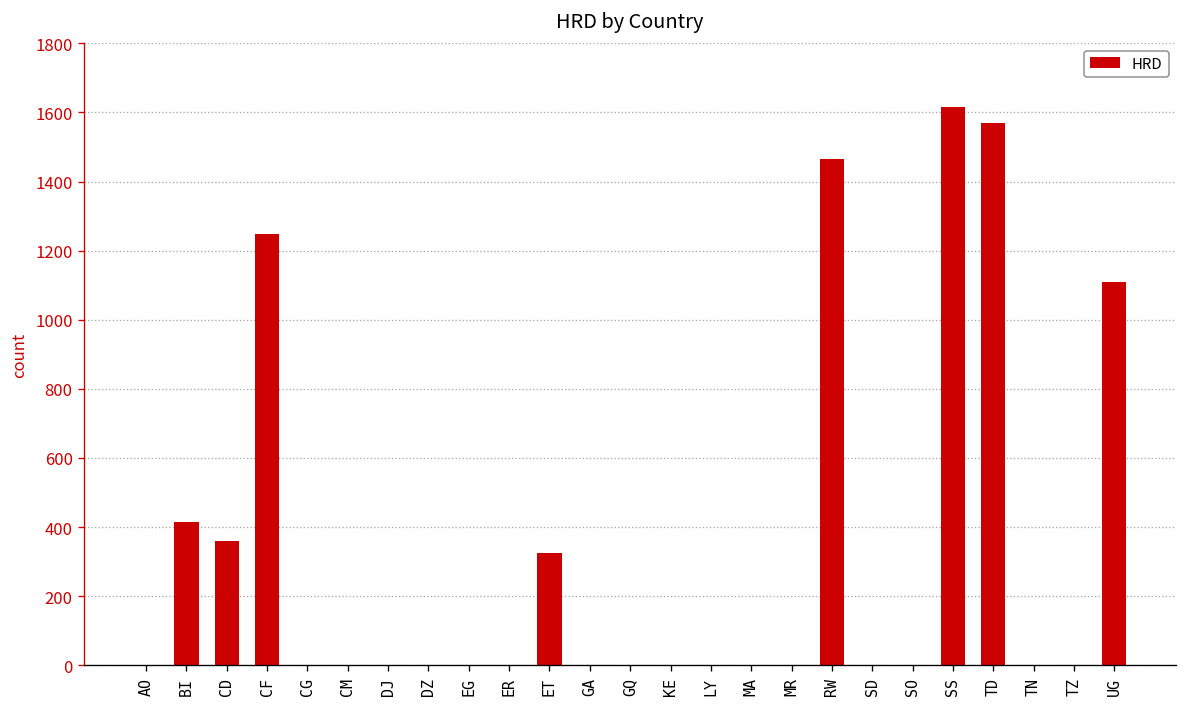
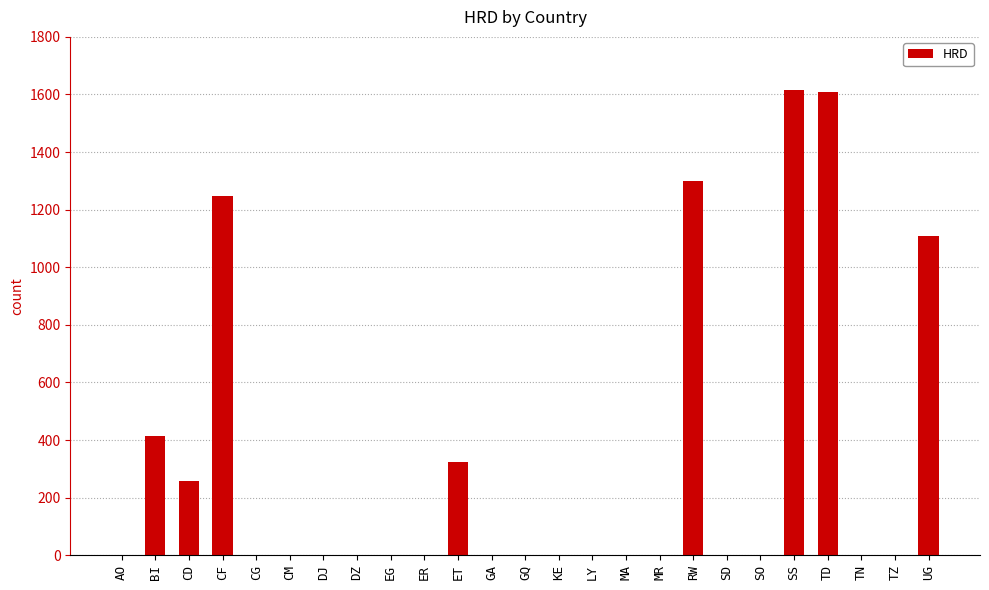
  {
    "AO": 0,
    "BI": 420,
-   "CD": 360,
+   "CD": 260,
    "CF": 1250,
    "CG": 0,
    "CM": 0,
    "DJ": 0,
    "DZ": 0,
    "EG": 0,
    "ER": 0,
    "ET": 320,
    "GA": 0,
    "GQ": 0,
    "KE": 0,
    "LY": 0,
    "MA": 0,
    "MR": 0,
-   "RW": 1460,
+   "RW": 1300,
    "SD": 0,
    "SO": 0,
    "SS": 1620,
-   "TD": 1570,
+   "TD": 1610,
    "TN": 0,
    "TZ": 0,
    "UG": 1110
  }
